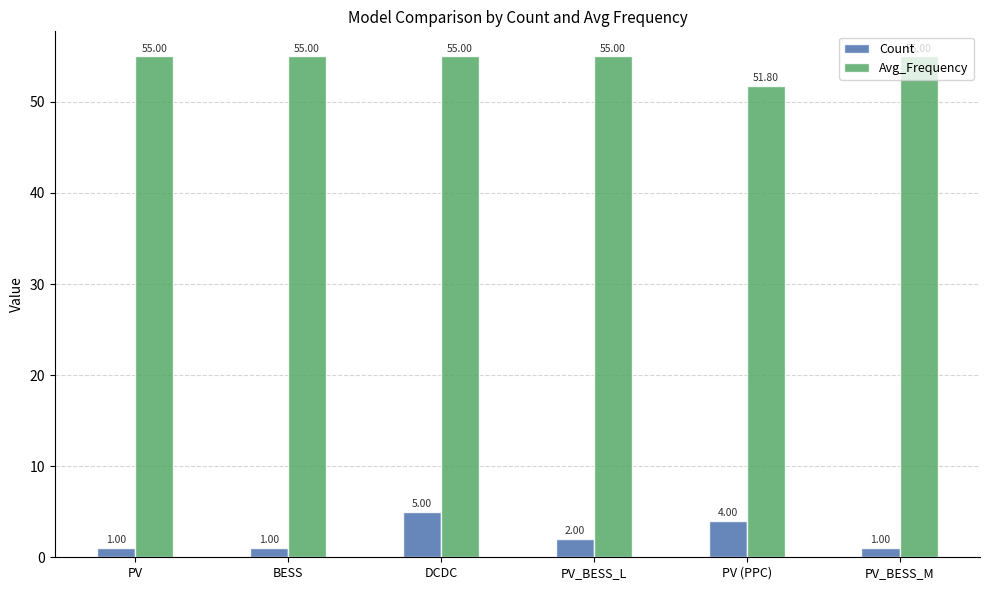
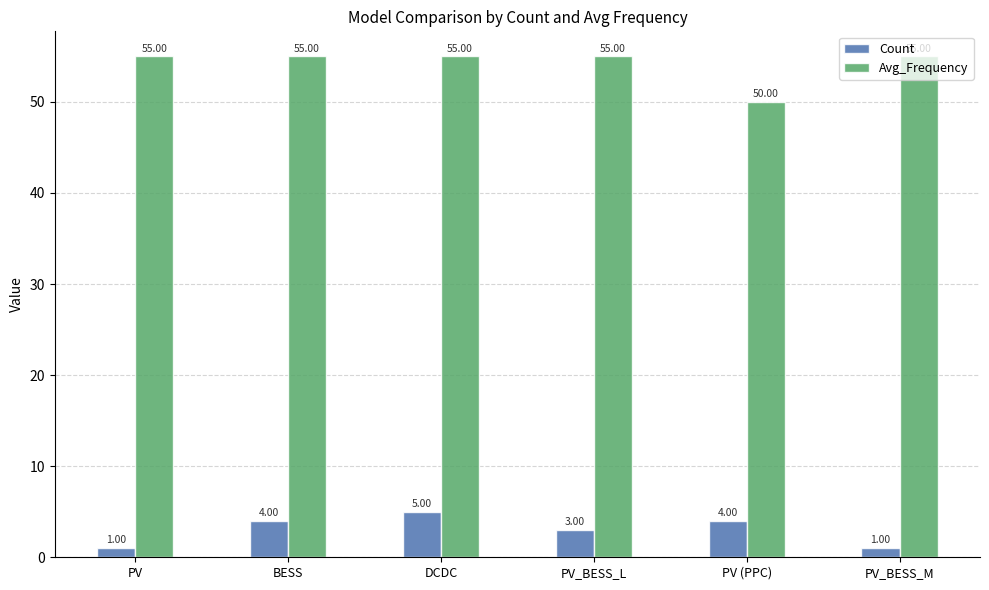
  {
    "Count": {
      "PV": 1.00,
-     "BESS": 1.00,
+     "BESS": 4.00,
      "DCDC": 5.00,
-     "PV_BESS_L": 2.00,
+     "PV_BESS_L": 3.00,
      "PV (PPC)": 4.00,
      "PV_BESS_M": 1.00
    },
    "Avg_Frequency": {
      "PV": 55.00,
      "BESS": 55.00,
      "DCDC": 55.00,
      "PV_BESS_L": 55.00,
-     "PV (PPC)": 51.80
+     "PV (PPC)": 50.00
    }
  }
